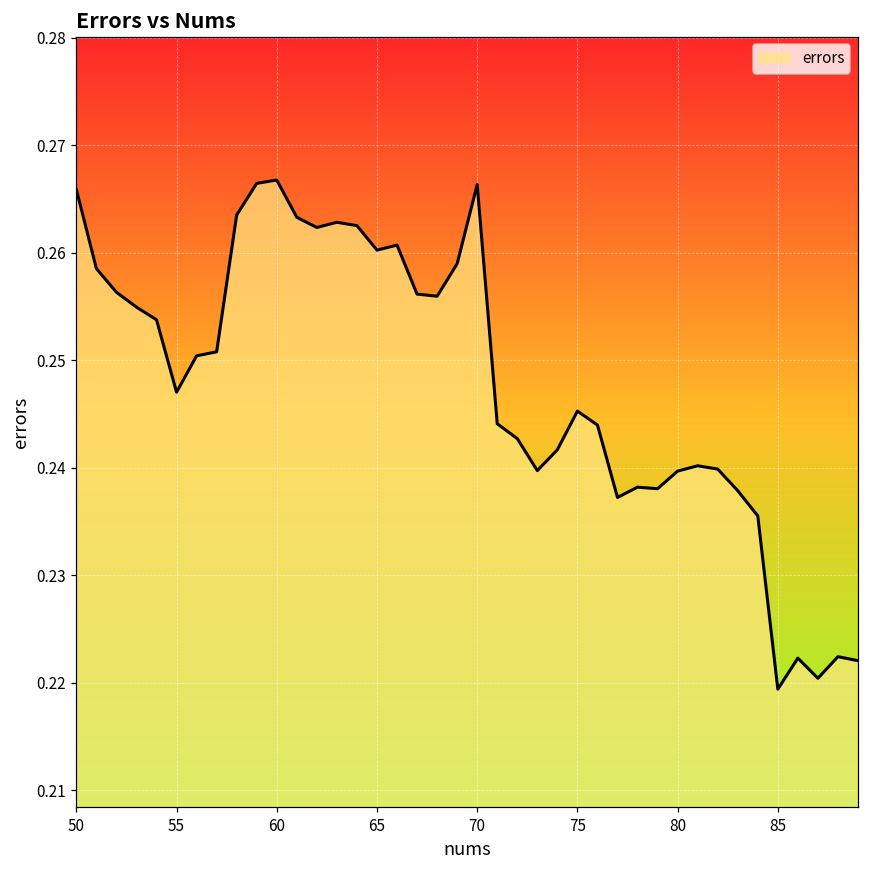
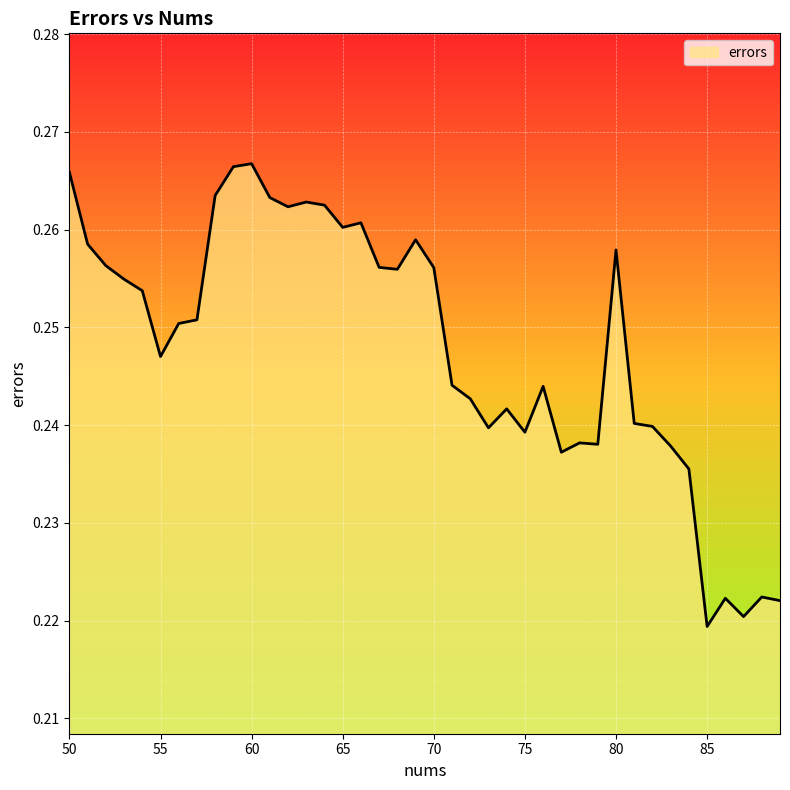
  {
    "50": 0.266,
    "55": 0.247,
    "60": 0.267,
    "65": 0.260,
-   "70": 0.266,
-   "75": 0.245,
-   "80": 0.240,
+   "70": 0.256,
+   "75": 0.239,
+   "80": 0.258,
    "85": 0.219
  }
